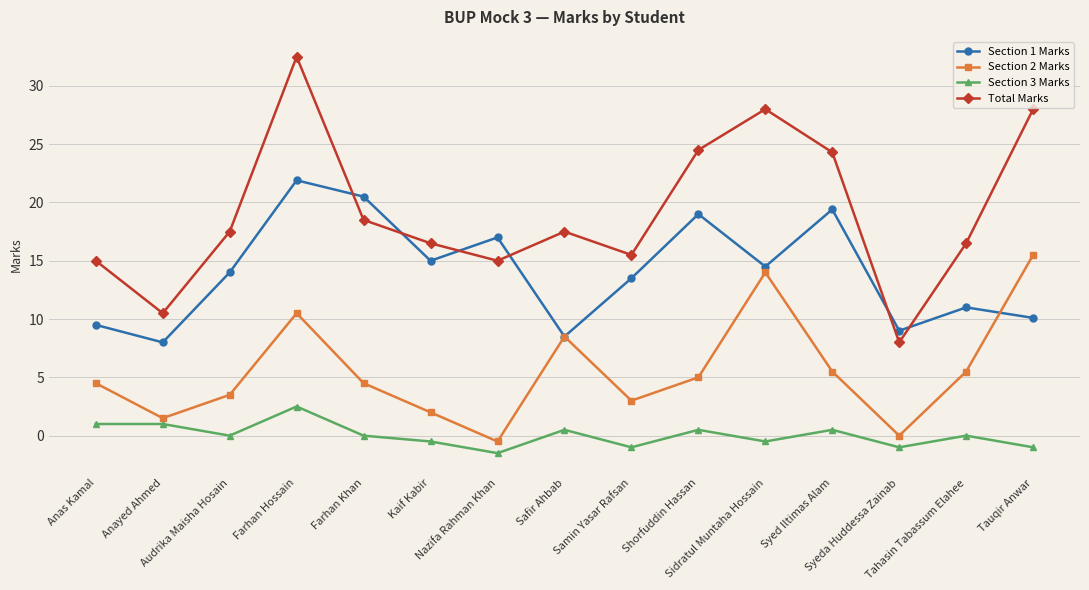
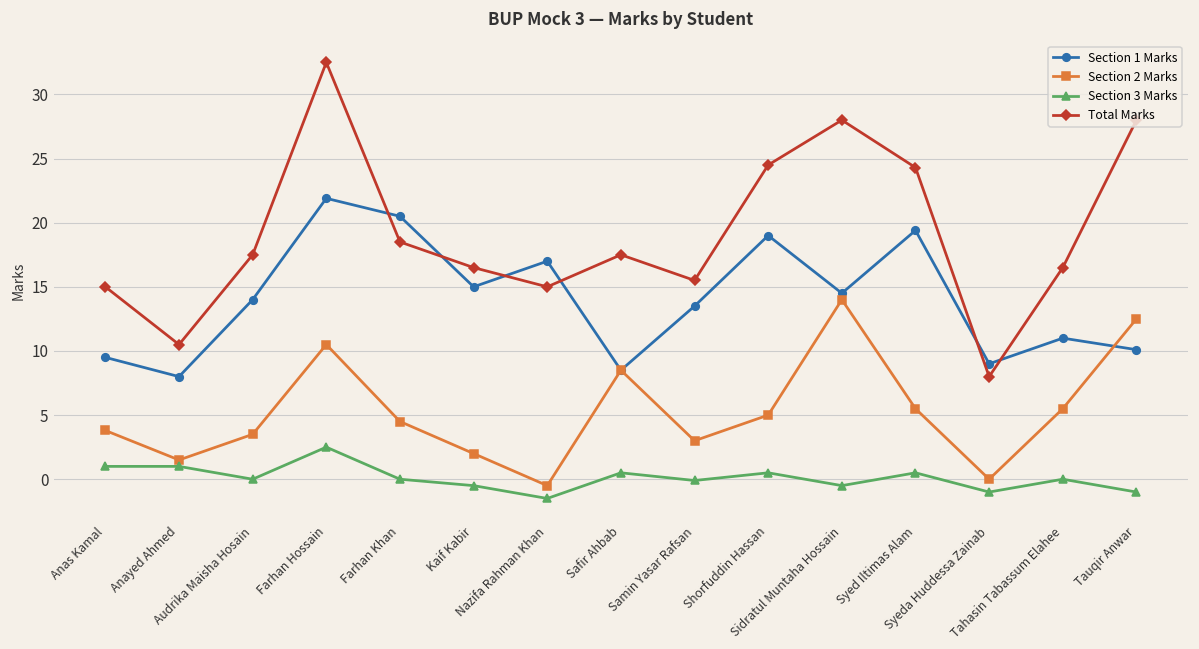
  {
    "Section 1 Marks": {
      "Anas Kamal": 9.5,
      "Anayed Ahmed": 8.0,
      "Audrika Maisha Hosain": 14.0,
      "Farhan Hossain": 21.9,
      "Farhan Khan": 20.5,
      "Kaif Kabir": 15.0,
      "Nazifa Rahman Khan": 17.0,
      "Samin Yasar Rafsan": 13.5,
      "Shorfuddin Hassan": 19.0,
      "Sidratul Muntaha Hossain": 14.5,
      "Syed Iltimas Alam": 19.4,
      "Syeda Huddessa Zainab": 9.0,
      "Tahasin Tabassum Elahee": 11.0,
      "Tauqir Anwar": 10.1
    },
    "Section 2 Marks": {
-     "Anas Kamal": 4.5,
+     "Anas Kamal": 3.8,
      "Anayed Ahmed": 1.5,
      "Audrika Maisha Hosain": 3.5,
      "Farhan Hossain": 10.5,
      "Farhan Khan": 4.5,
      "Kaif Kabir": 2.0,
      "Nazifa Rahman Khan": -0.5,
      "Samin Yasar Rafsan": 3.0,
      "Shorfuddin Hassan": 5.0,
      "Sidratul Muntaha Hossain": 14.0,
      "Syed Iltimas Alam": 5.5,
      "Syeda Huddessa Zainab": 0.0,
      "Tahasin Tabassum Elahee": 5.5,
-     "Tauqir Anwar": 15.5
+     "Tauqir Anwar": 12.5
    },
    "Section 3 Marks": {
      "Anas Kamal": 1.0,
      "Anayed Ahmed": 1.0,
      "Audrika Maisha Hosain": 0.0,
      "Farhan Hossain": 2.5,
      "Farhan Khan": 0.0,
      "Kaif Kabir": -0.5,
      "Nazifa Rahman Khan": -1.5,
      "Safir Ahbab": 0.5,
-     "Samin Yasar Rafsan": -1.0,
+     "Samin Yasar Rafsan": -0.1,
      "Shorfuddin Hassan": 0.5,
      "Sidratul Muntaha Hossain": -0.5,
      "Syed Iltimas Alam": 0.5,
      "Syeda Huddessa Zainab": -1.0,
      "Tahasin Tabassum Elahee": 0.0,
      "Tauqir Anwar": -1.0
    },
    "Total Marks": {
      "Anas Kamal": 15.0,
      "Anayed Ahmed": 10.5,
      "Audrika Maisha Hosain": 17.5,
      "Farhan Hossain": 32.5,
      "Farhan Khan": 18.5,
      "Kaif Kabir": 16.5,
      "Nazifa Rahman Khan": 15.0,
      "Safir Ahbab": 17.5,
      "Samin Yasar Rafsan": 15.5,
      "Shorfuddin Hassan": 24.5,
      "Sidratul Muntaha Hossain": 28.0,
      "Syed Iltimas Alam": 24.3,
      "Syeda Huddessa Zainab": 8.0,
      "Tahasin Tabassum Elahee": 16.5,
      "Tauqir Anwar": 28.0
    }
  }
